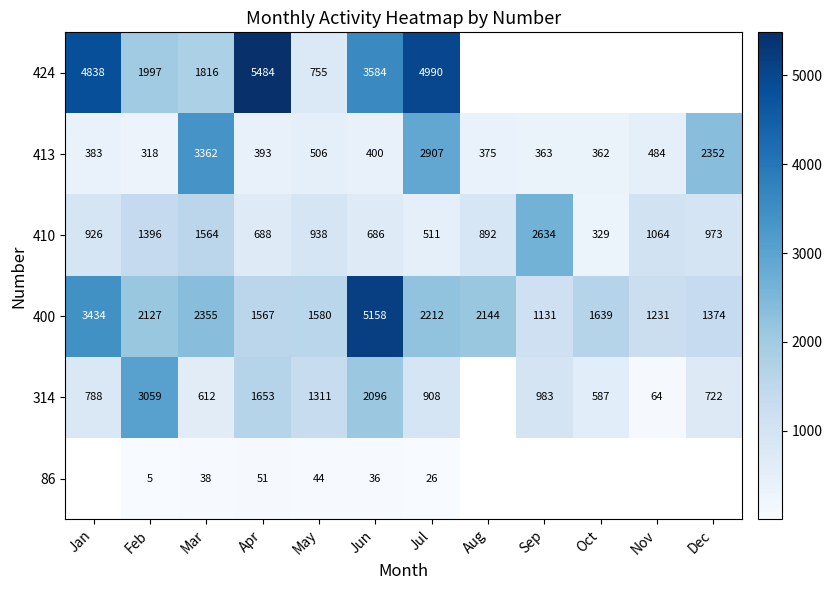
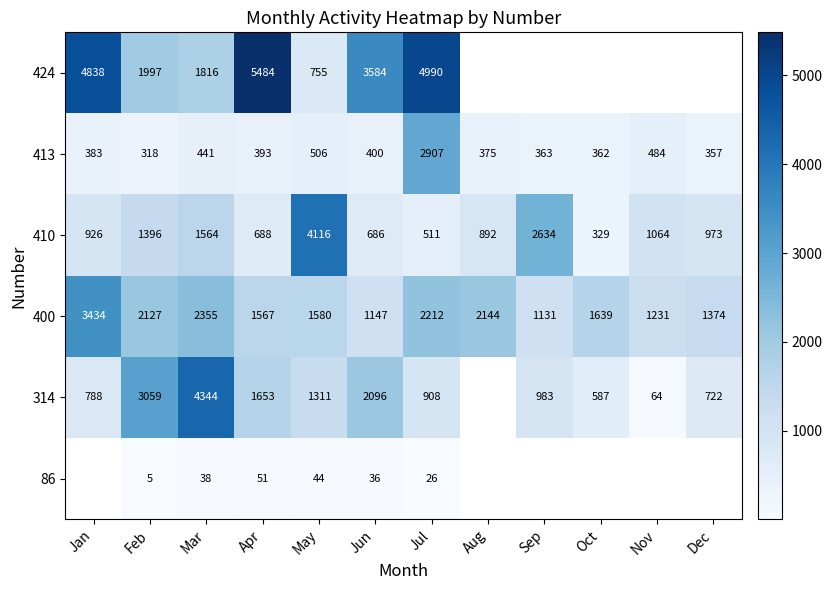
  {
    "424": {
      "Jan": 4838,
      "Feb": 1997,
      "Mar": 1816,
      "Apr": 5484,
      "May": 755,
      "Jun": 3584,
      "Jul": 4990
    },
    "413": {
      "Jan": 383,
      "Feb": 318,
-     "Mar": 3362,
+     "Mar": 441,
      "Apr": 393,
      "May": 506,
      "Jun": 400,
      "Jul": 2907,
      "Aug": 375,
      "Sep": 363,
      "Oct": 362,
      "Nov": 484,
-     "Dec": 2352
+     "Dec": 357
    },
    "410": {
      "Jan": 926,
      "Feb": 1396,
      "Mar": 1564,
      "Apr": 688,
-     "May": 938,
+     "May": 4116,
      "Jun": 686,
      "Jul": 511,
      "Aug": 892,
      "Sep": 2634,
      "Oct": 329,
      "Nov": 1064,
      "Dec": 973
    },
    "400": {
      "Jan": 3434,
      "Feb": 2127,
      "Mar": 2355,
      "Apr": 1567,
      "May": 1580,
-     "Jun": 5158,
+     "Jun": 1147,
      "Jul": 2212,
      "Aug": 2144,
      "Sep": 1131,
      "Oct": 1639,
      "Nov": 1231,
      "Dec": 1374
    },
    "314": {
      "Jan": 788,
      "Feb": 3059,
-     "Mar": 612,
+     "Mar": 4344,
      "Apr": 1653,
      "May": 1311,
      "Jun": 2096,
      "Jul": 908,
      "Sep": 983,
      "Oct": 587,
      "Nov": 64,
      "Dec": 722
    },
    "86": {
      "Feb": 5,
      "Mar": 38,
      "Apr": 51,
      "May": 44,
      "Jun": 36,
      "Jul": 26
    }
  }
